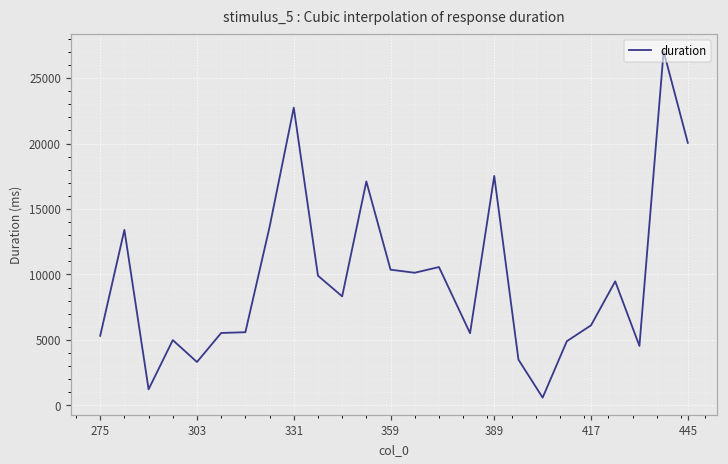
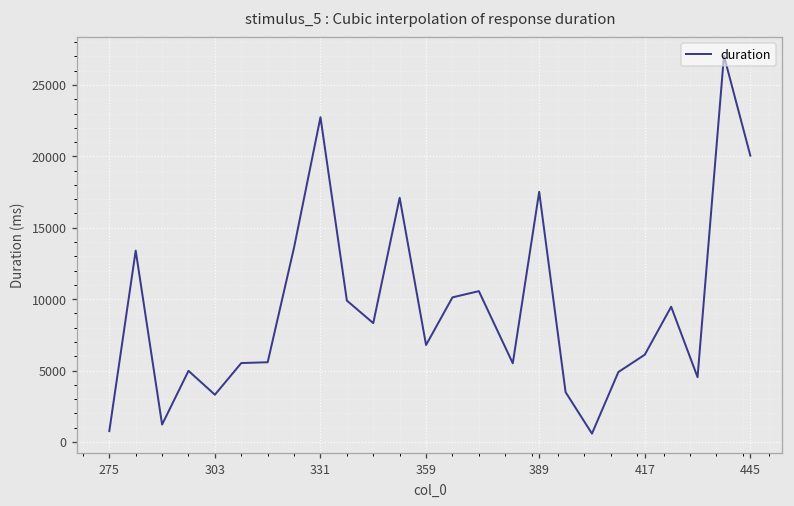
  {
-   "275": 5300,
+   "275": 800,
    "303": 3300,
    "331": 22700,
-   "359": 10400,
+   "359": 6800,
    "389": 17500,
    "417": 6100,
    "445": 20100
  }
